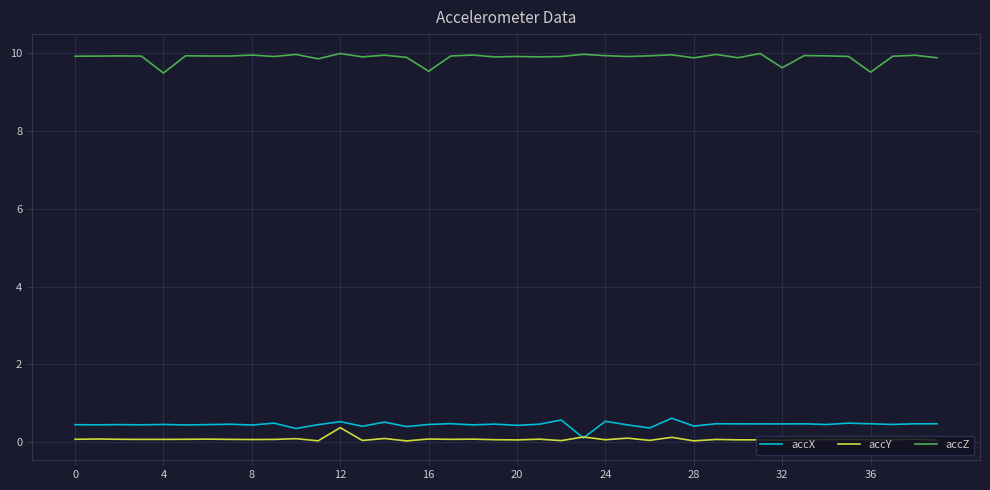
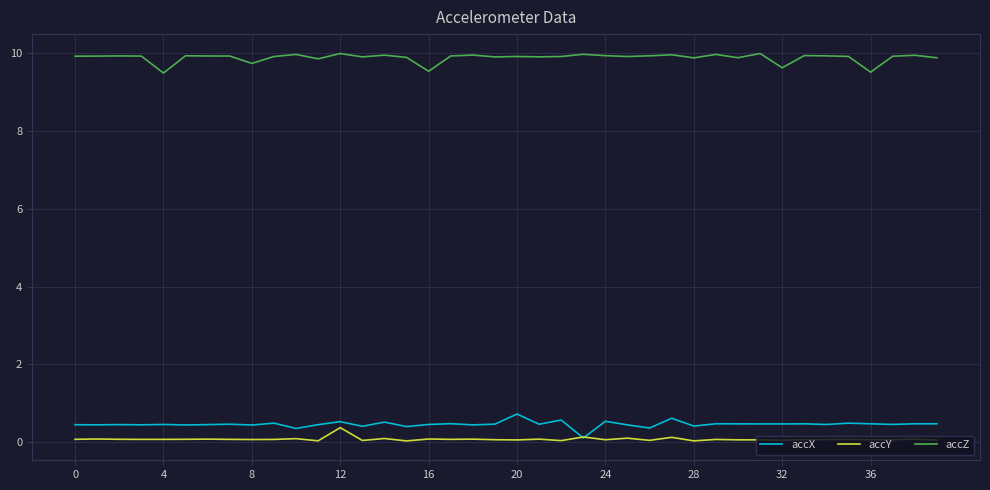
  {
    "accX": {
      "0": 0.4,
      "4": 0.5,
      "8": 0.4,
      "12": 0.5,
      "16": 0.5,
-     "20": 0.4,
+     "20": 0.7,
      "24": 0.5,
      "28": 0.4,
      "32": 0.5,
      "36": 0.5
    },
    "accY": {
      "0": 0.1,
      "4": 0.1,
      "8": 0.1,
      "12": 0.4,
      "16": 0.1,
      "20": 0.1,
      "24": 0.1,
      "28": 0.0
    },
    "accZ": {
      "0": 9.9,
      "4": 9.5,
-     "8": 10.0,
+     "8": 9.7,
      "12": 10.0,
      "16": 9.5,
      "20": 9.9,
      "24": 9.9,
      "28": 9.9,
      "32": 9.6,
      "36": 9.5
    }
  }
